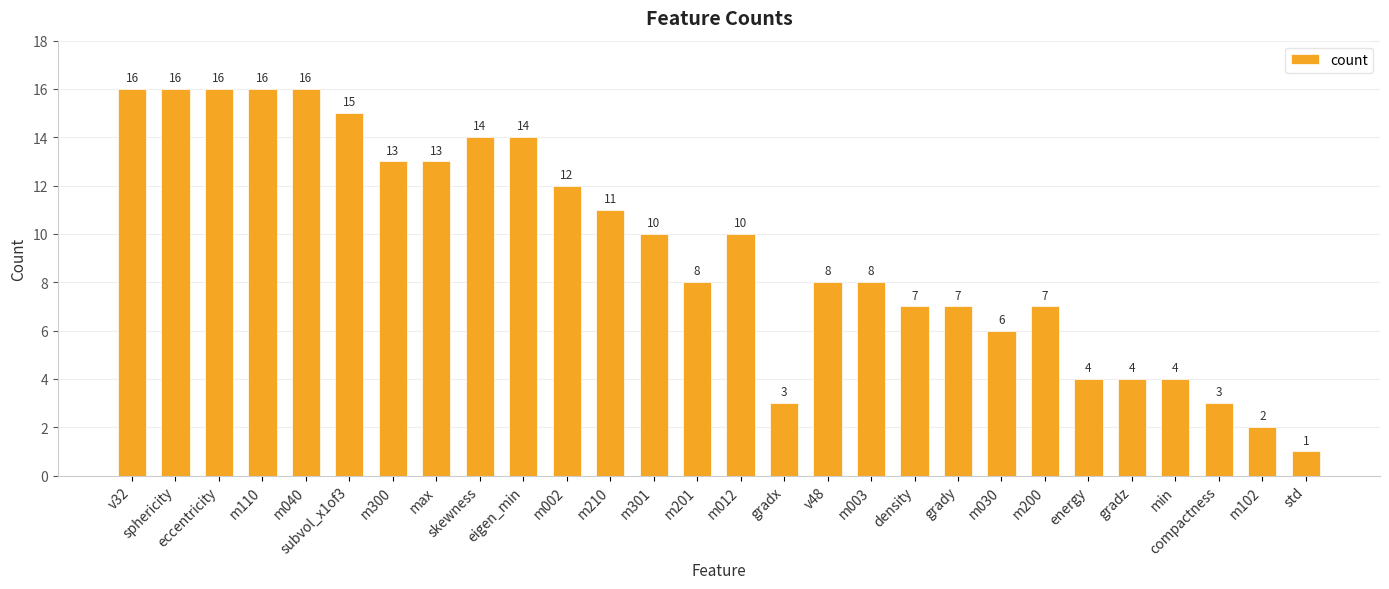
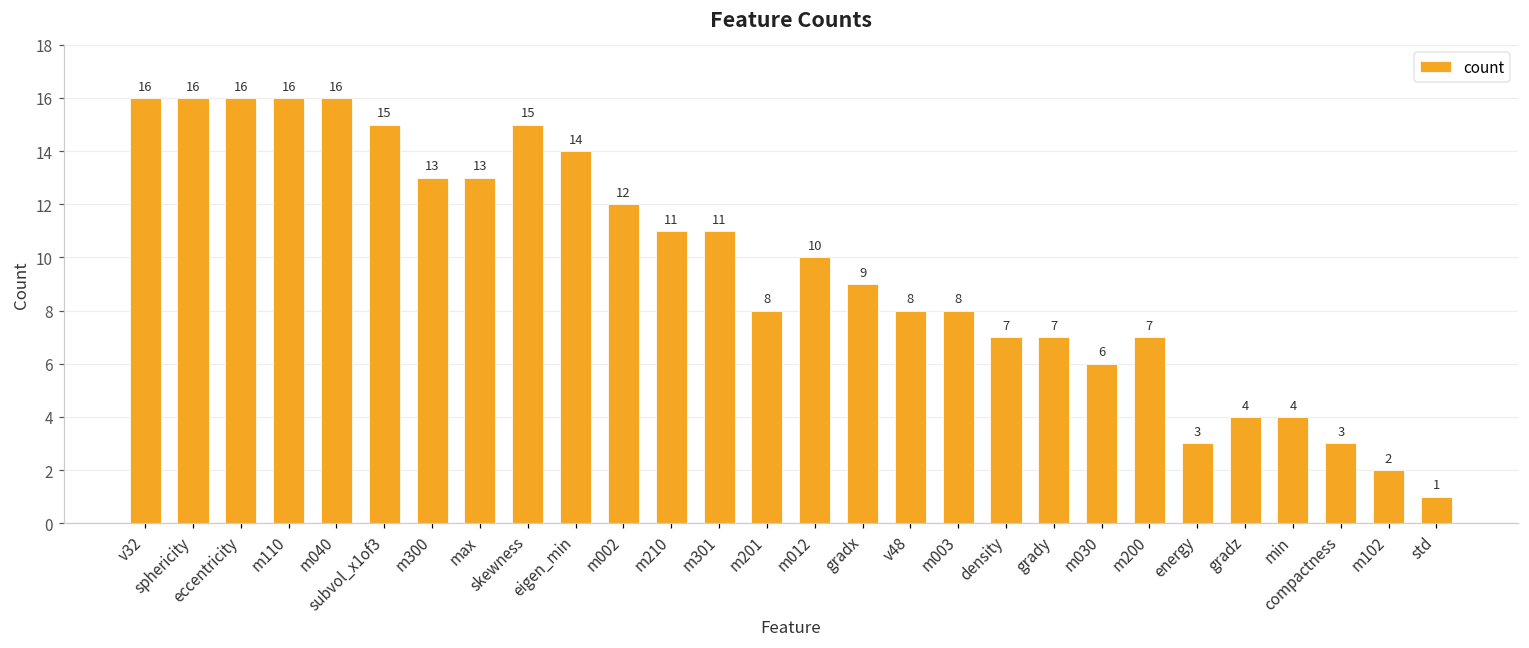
  {
    "v32": 16,
    "sphericity": 16,
    "eccentricity": 16,
    "m110": 16,
    "m040": 16,
    "subvol_x1of3": 15,
    "m300": 13,
    "max": 13,
-   "skewness": 14,
+   "skewness": 15,
    "eigen_min": 14,
    "m002": 12,
    "m210": 11,
-   "m301": 10,
+   "m301": 11,
    "m201": 8,
    "m012": 10,
-   "gradx": 3,
+   "gradx": 9,
    "v48": 8,
    "m003": 8,
    "density": 7,
    "grady": 7,
    "m030": 6,
    "m200": 7,
-   "energy": 4,
+   "energy": 3,
    "gradz": 4,
    "min": 4,
    "compactness": 3,
    "m102": 2,
    "std": 1
  }
